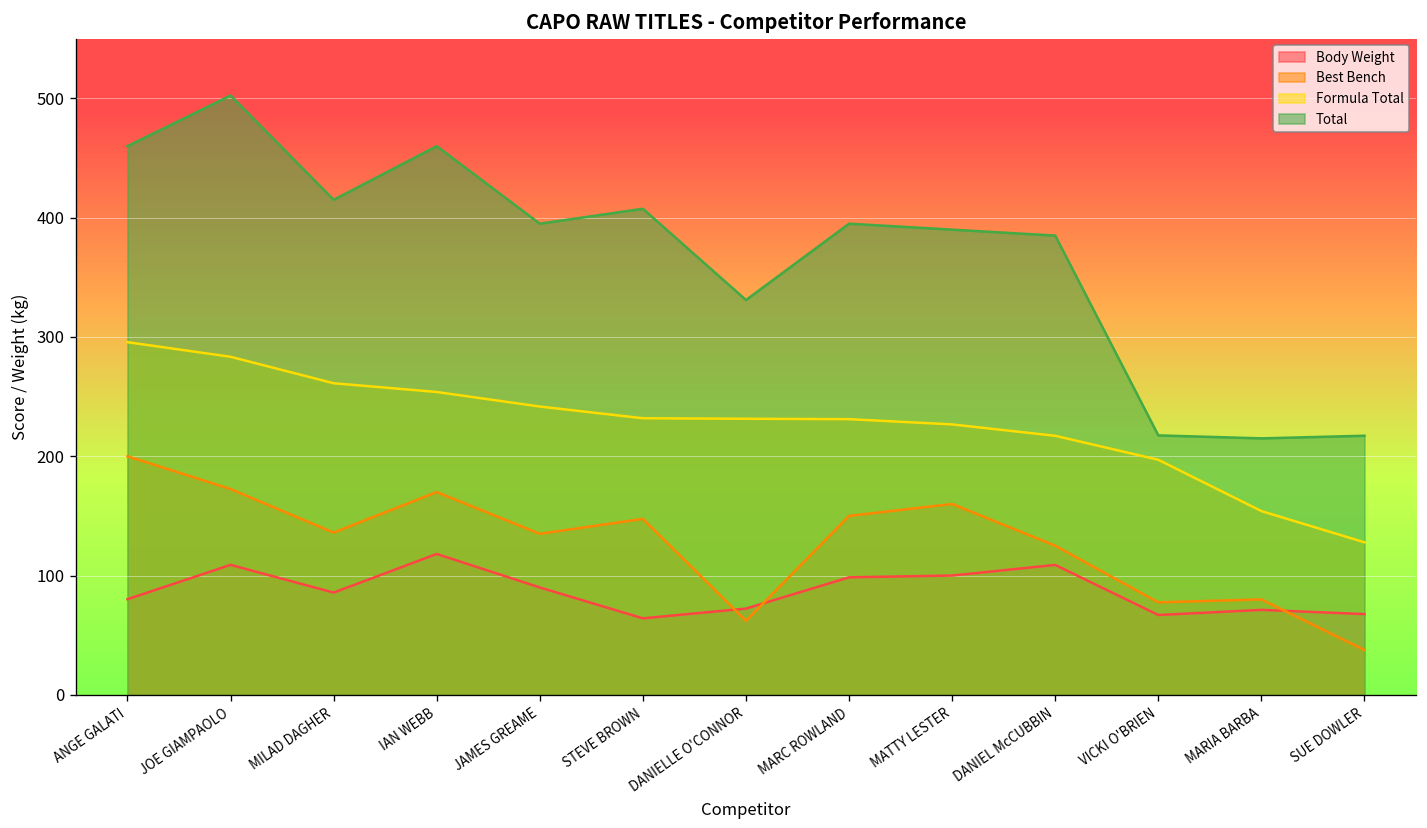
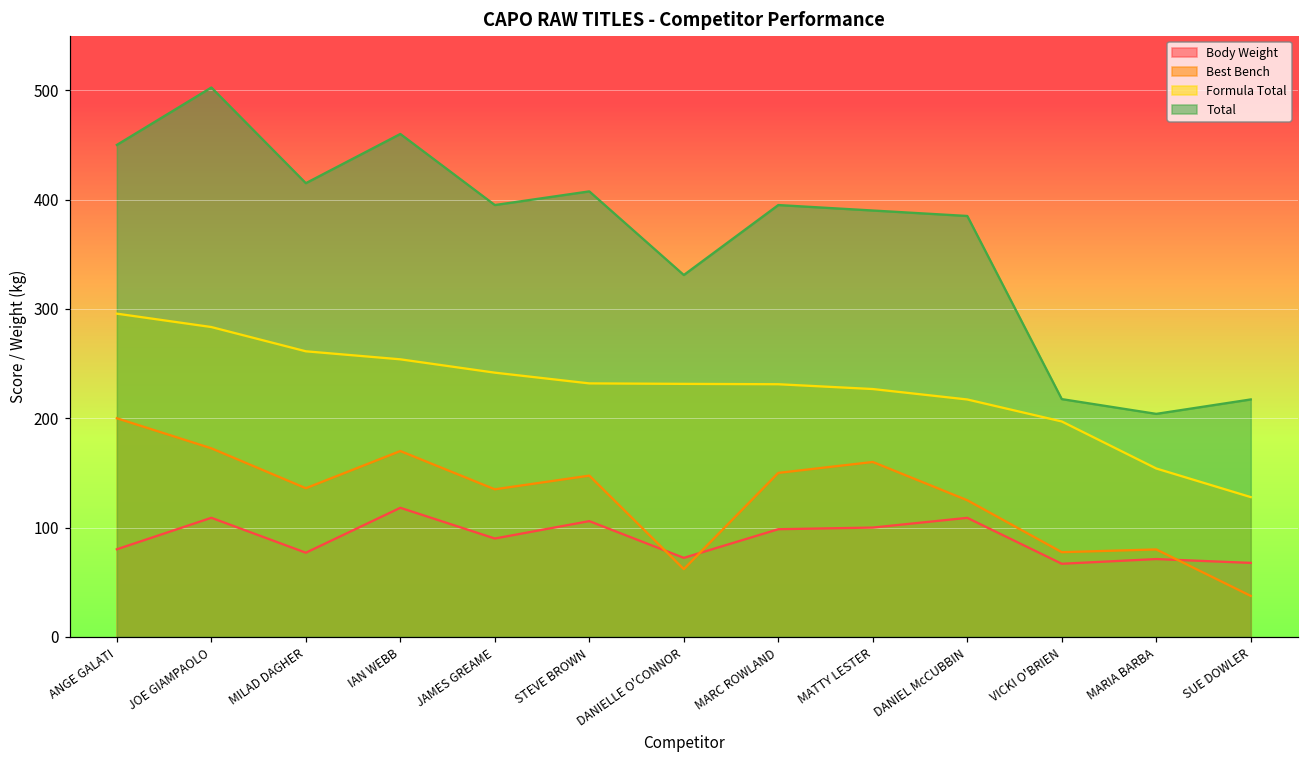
  {
    "Body Weight": {
      "ANGE GALATI": 80,
      "JOE GIAMPAOLO": 110,
-     "MILAD DAGHER": 90,
+     "MILAD DAGHER": 80,
      "IAN WEBB": 120,
      "JAMES GREAME": 90,
-     "STEVE BROWN": 60,
+     "STEVE BROWN": 110,
      "DANIELLE O'CONNOR": 70,
      "MARC ROWLAND": 100,
      "MATTY LESTER": 100,
      "DANIEL McCUBBIN": 110,
      "VICKI O'BRIEN": 70,
      "MARIA BARBA": 70,
      "SUE DOWLER": 70
    },
    "Best Bench": {
      "ANGE GALATI": 200,
      "JOE GIAMPAOLO": 170,
      "MILAD DAGHER": 140,
      "IAN WEBB": 170,
      "JAMES GREAME": 140,
      "STEVE BROWN": 150,
      "DANIELLE O'CONNOR": 60,
      "MARC ROWLAND": 150,
      "MATTY LESTER": 160,
      "DANIEL McCUBBIN": 130,
      "VICKI O'BRIEN": 80,
      "MARIA BARBA": 80,
      "SUE DOWLER": 40
    },
    "Formula Total": {
      "ANGE GALATI": 300,
      "JOE GIAMPAOLO": 280,
      "MILAD DAGHER": 260,
      "IAN WEBB": 250,
      "JAMES GREAME": 240,
      "STEVE BROWN": 230,
      "DANIELLE O'CONNOR": 230,
      "MARC ROWLAND": 230,
      "MATTY LESTER": 230,
      "DANIEL McCUBBIN": 220,
      "VICKI O'BRIEN": 200,
      "MARIA BARBA": 150,
      "SUE DOWLER": 130
    },
    "Total": {
-     "ANGE GALATI": 460,
+     "ANGE GALATI": 450,
      "JOE GIAMPAOLO": 500,
      "MILAD DAGHER": 420,
      "IAN WEBB": 460,
      "JAMES GREAME": 400,
      "STEVE BROWN": 410,
      "DANIELLE O'CONNOR": 330,
      "MARC ROWLAND": 400,
      "MATTY LESTER": 390,
      "DANIEL McCUBBIN": 390,
      "VICKI O'BRIEN": 220,
-     "MARIA BARBA": 220,
+     "MARIA BARBA": 200,
      "SUE DOWLER": 220
    }
  }
